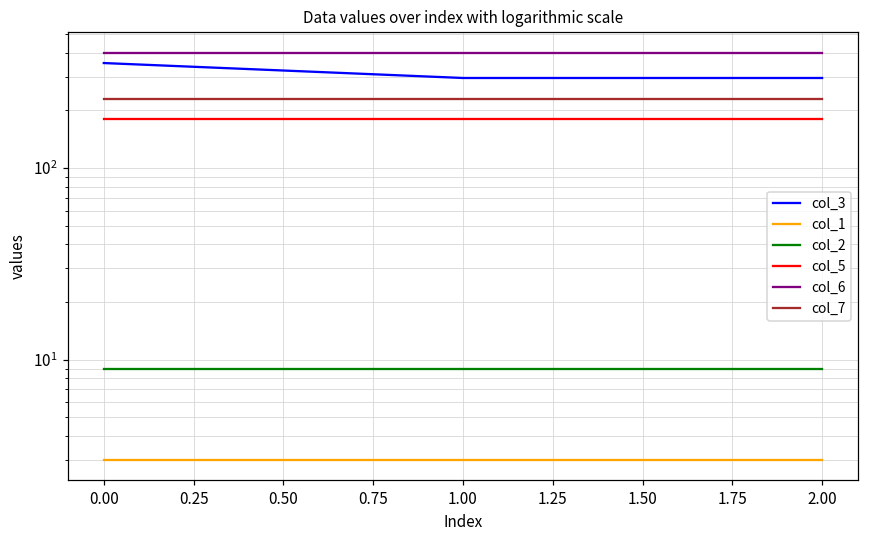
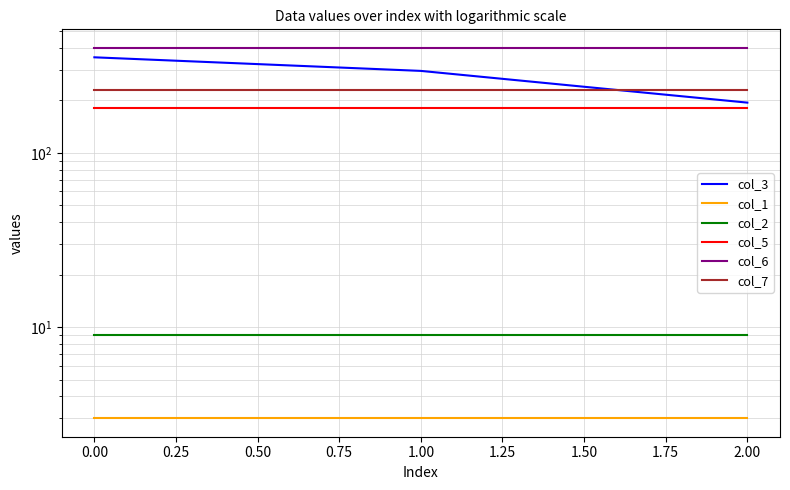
  {
    "col_3": {
      "0.00": 350,
      "1.00": 300,
-     "2.00": 300
+     "2.00": 190
    },
    "col_1": {
      "0.00": 3,
      "1.00": 3,
      "2.00": 3
    },
    "col_2": {
      "0.00": 9,
      "1.00": 9,
      "2.00": 9
    },
    "col_5": {
      "0.00": 180,
      "1.00": 180,
      "2.00": 180
    },
    "col_6": {
      "0.00": 400,
      "1.00": 400,
      "2.00": 400
    },
    "col_7": {
      "0.00": 230,
      "1.00": 230,
      "2.00": 230
    }
  }
